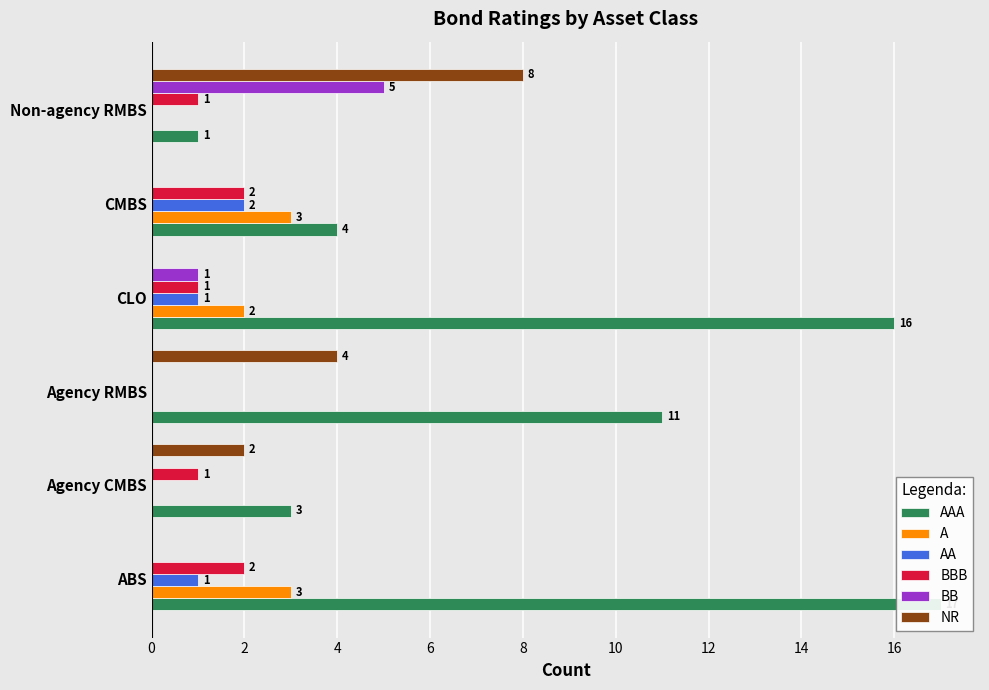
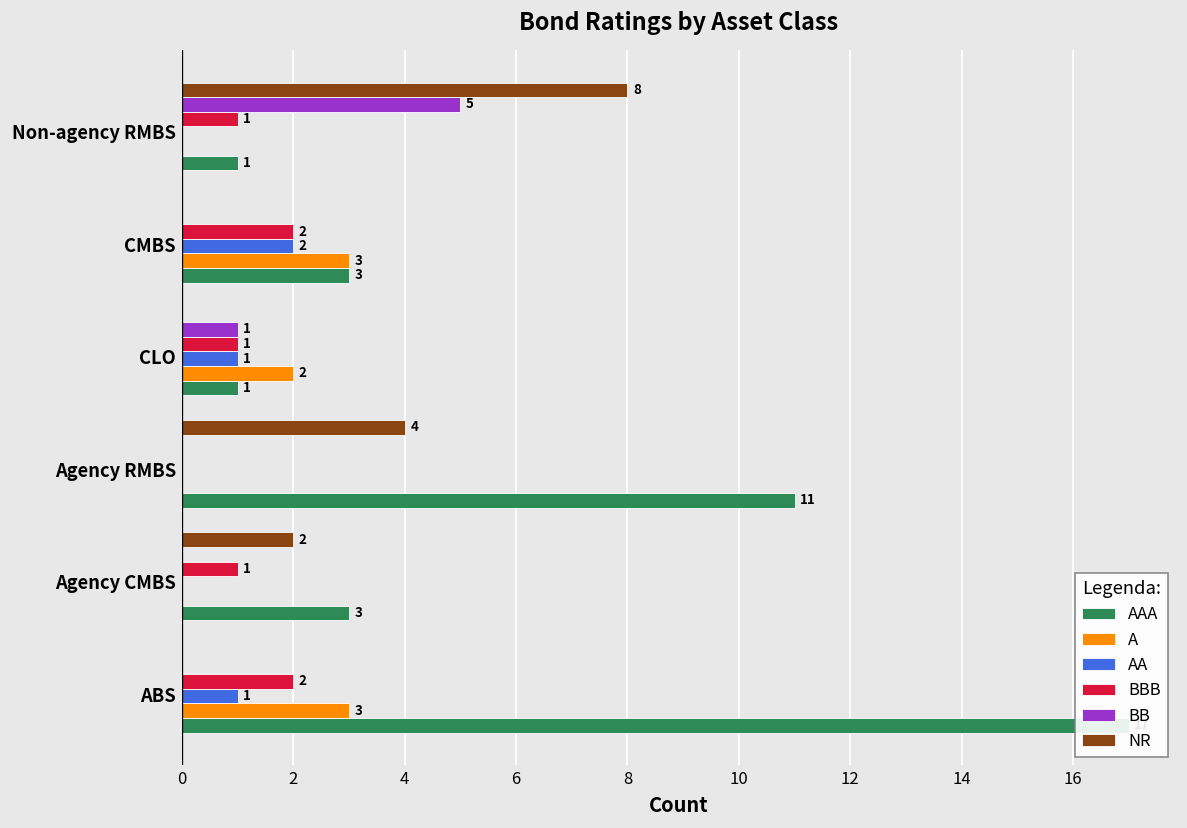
  {
    "AAA": {
      "Non-agency RMBS": 1,
-     "CMBS": 4,
-     "CLO": 16,
+     "CMBS": 3,
+     "CLO": 1,
      "Agency RMBS": 11,
      "Agency CMBS": 3
    },
    "A": {
      "CMBS": 3,
      "CLO": 2,
      "ABS": 3
    },
    "AA": {
      "CMBS": 2,
      "CLO": 1,
      "ABS": 1
    },
    "BBB": {
      "Non-agency RMBS": 1,
      "CMBS": 2,
      "CLO": 1,
      "Agency CMBS": 1,
      "ABS": 2
    },
    "BB": {
      "Non-agency RMBS": 5,
      "CLO": 1
    },
    "NR": {
      "Non-agency RMBS": 8,
      "Agency RMBS": 4,
      "Agency CMBS": 2
    }
  }
